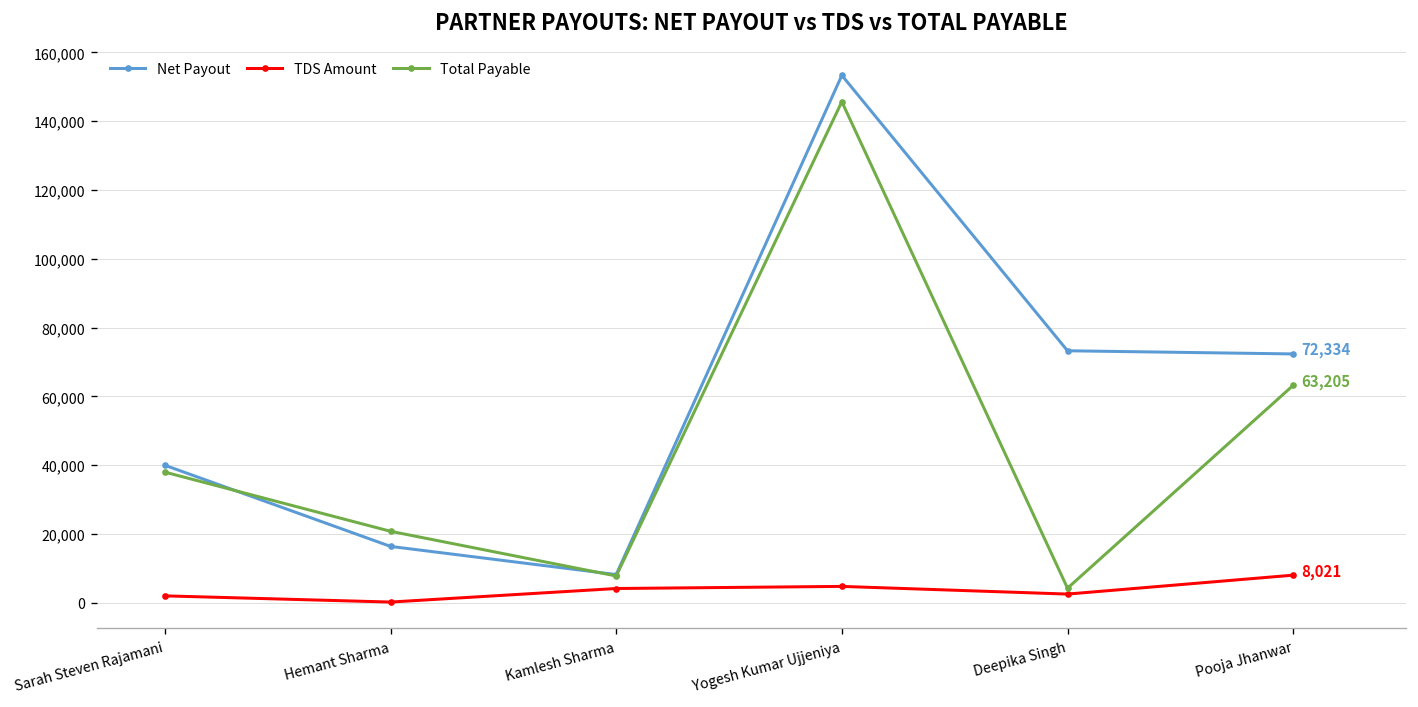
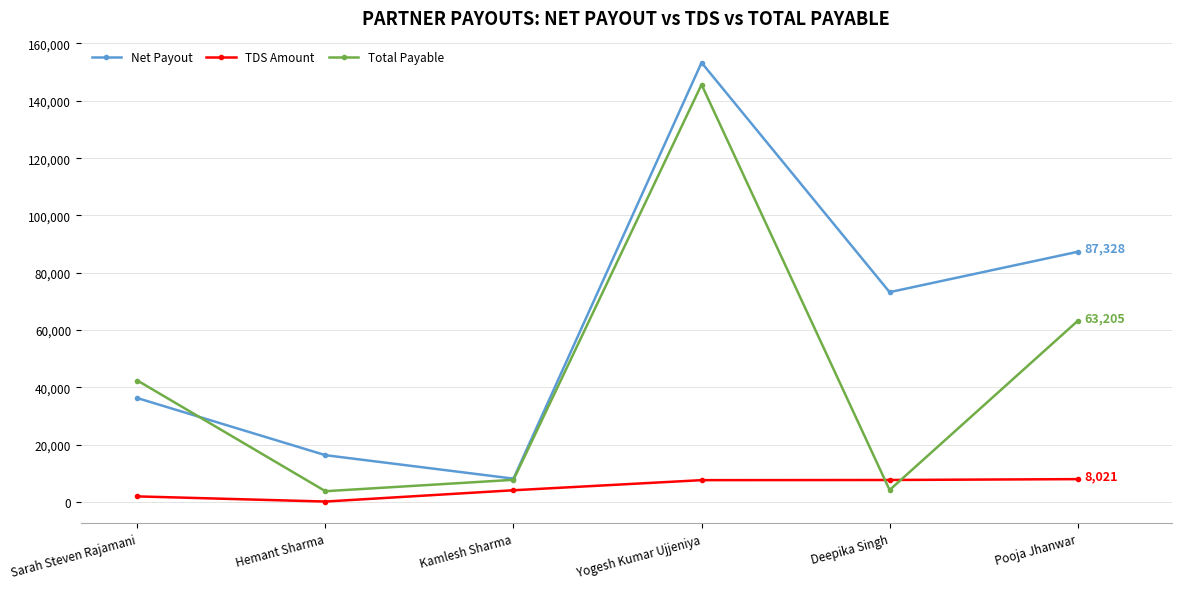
  {
    "Net Payout": {
-     "Sarah Steven Rajamani": "40,000",
-     "Pooja Jhanwar": "72,334"
+     "Sarah Steven Rajamani": "36,000",
+     "Pooja Jhanwar": "87,328"
    },
    "TDS Amount": {
      "Sarah Steven Rajamani": "2,000",
      "Hemant Sharma": "0",
      "Kamlesh Sharma": "4,000",
-     "Yogesh Kumar Ujjeniya": "5,000",
-     "Deepika Singh": "3,000"
+     "Yogesh Kumar Ujjeniya": "8,000",
+     "Deepika Singh": "8,000"
    },
    "Total Payable": {
-     "Sarah Steven Rajamani": "38,000",
-     "Hemant Sharma": "21,000",
+     "Sarah Steven Rajamani": "42,000",
+     "Hemant Sharma": "4,000",
      "Yogesh Kumar Ujjeniya": "146,000",
      "Deepika Singh": "4,000"
    }
  }
